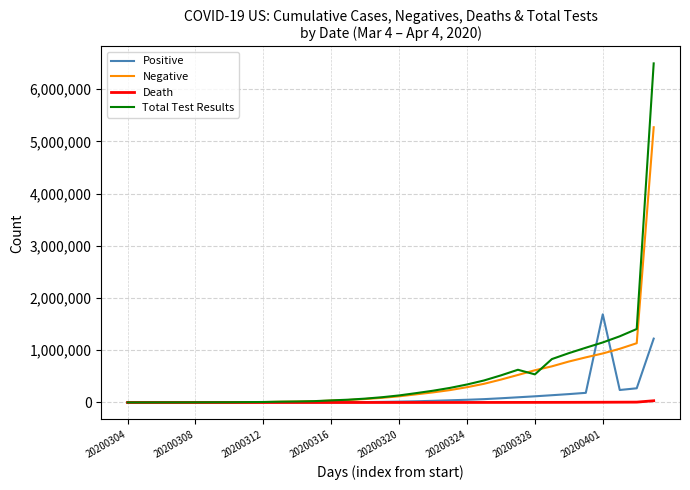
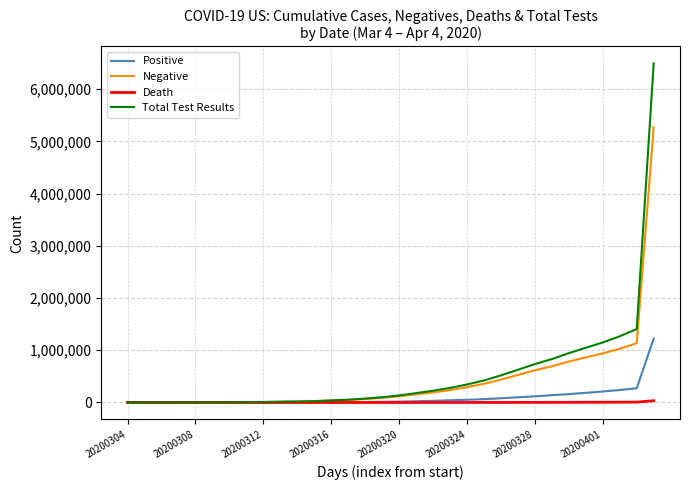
  {
    "Positive": {
      "20200324": "100,000",
      "20200328": "100,000",
-     "20200401": "1,700,000"
+     "20200401": "200,000"
    },
    "Negative": {
      "20200324": "300,000",
      "20200328": "600,000",
      "20200401": "900,000"
    },
    "Death": {
      "20200324": "0",
      "20200328": "0",
      "20200401": "0"
    },
    "Total Test Results": {
      "20200324": "300,000",
-     "20200328": "500,000",
+     "20200328": "700,000",
      "20200401": "1,200,000"
    }
  }
